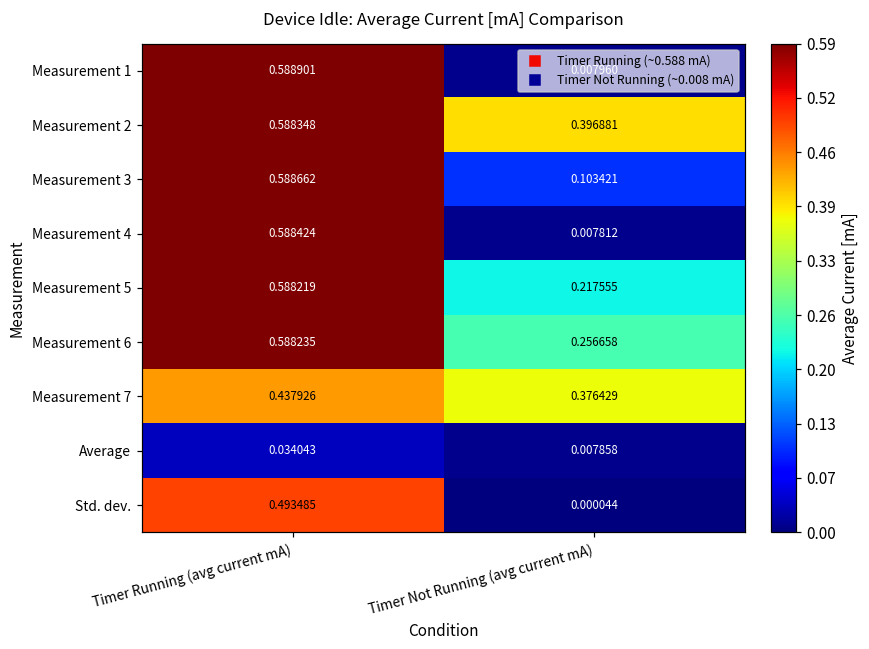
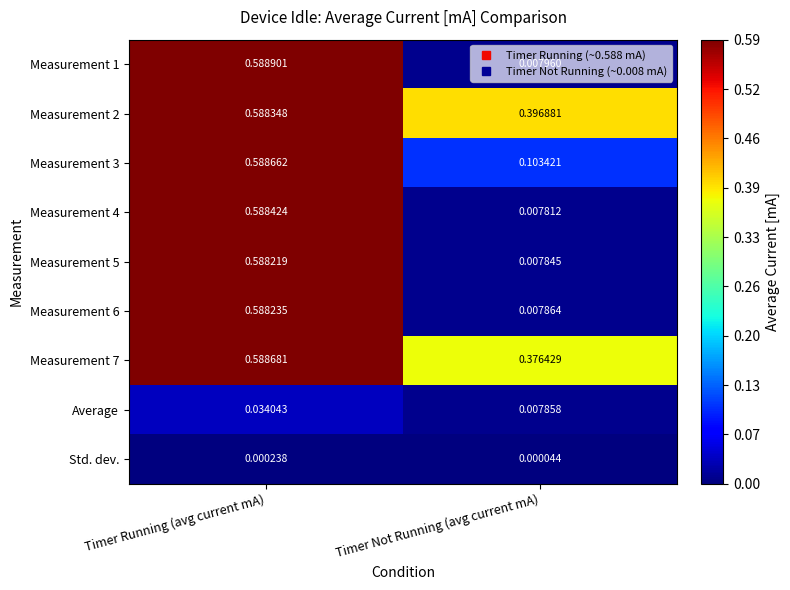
  {
    "Measurement 1": {
      "Timer Running (avg current mA)": 0.588901
    },
    "Measurement 2": {
      "Timer Running (avg current mA)": 0.588348,
      "Timer Not Running (avg current mA)": 0.396881
    },
    "Measurement 3": {
      "Timer Running (avg current mA)": 0.588662,
      "Timer Not Running (avg current mA)": 0.103421
    },
    "Measurement 4": {
      "Timer Running (avg current mA)": 0.588424,
      "Timer Not Running (avg current mA)": 0.007812
    },
    "Measurement 5": {
      "Timer Running (avg current mA)": 0.588219,
-     "Timer Not Running (avg current mA)": 0.217555
+     "Timer Not Running (avg current mA)": 0.007845
    },
    "Measurement 6": {
      "Timer Running (avg current mA)": 0.588235,
-     "Timer Not Running (avg current mA)": 0.256658
+     "Timer Not Running (avg current mA)": 0.007864
    },
    "Measurement 7": {
-     "Timer Running (avg current mA)": 0.437926,
+     "Timer Running (avg current mA)": 0.588681,
      "Timer Not Running (avg current mA)": 0.376429
    },
    "Average": {
      "Timer Running (avg current mA)": 0.034043,
      "Timer Not Running (avg current mA)": 0.007858
    },
    "Std. dev.": {
-     "Timer Running (avg current mA)": 0.493485,
+     "Timer Running (avg current mA)": 0.000238,
      "Timer Not Running (avg current mA)": 0.000044
    }
  }
